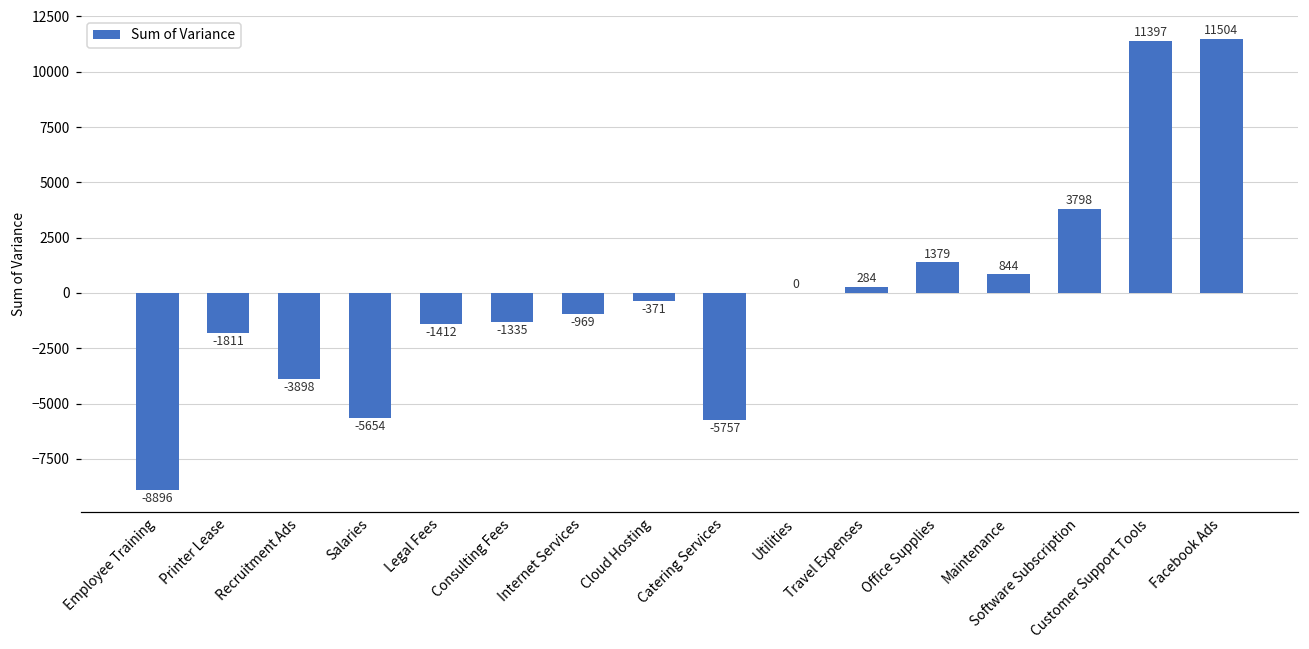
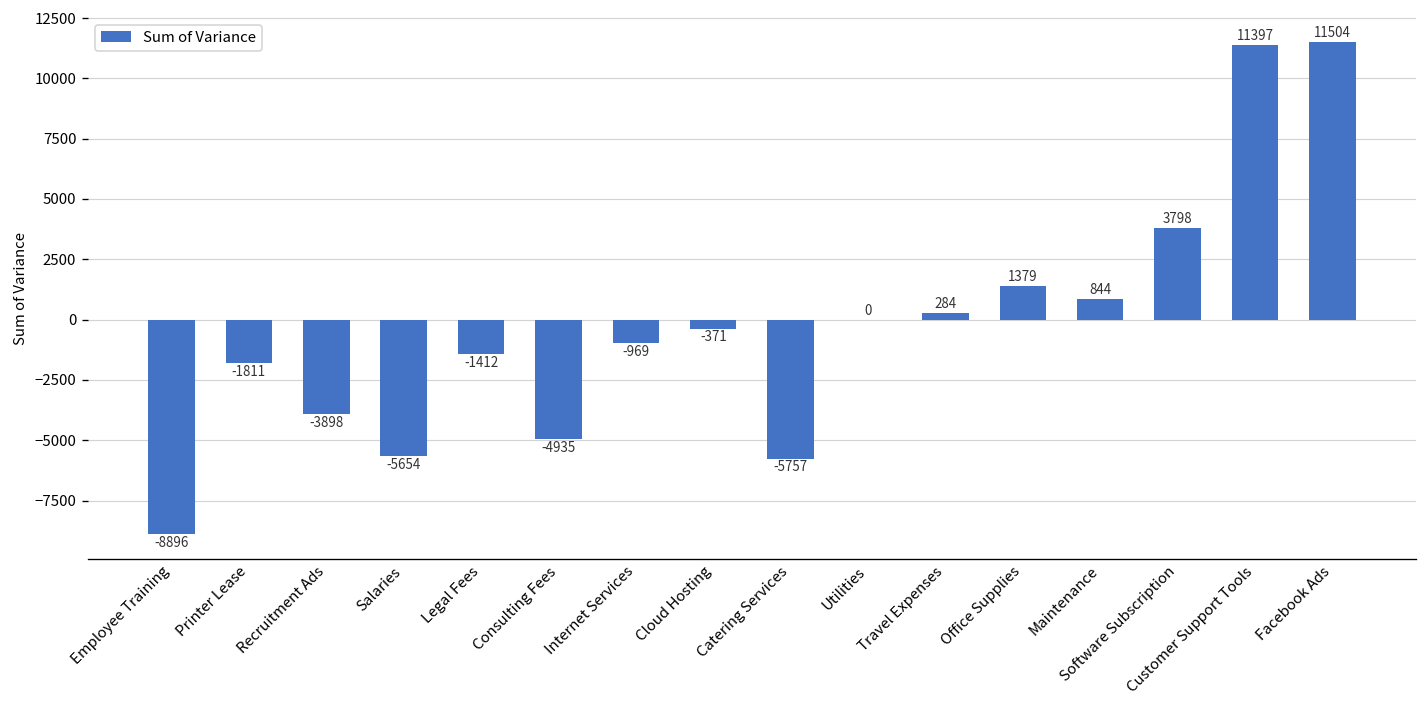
  {
    "Employee Training": -8896,
    "Printer Lease": -1811,
    "Recruitment Ads": -3898,
    "Salaries": -5654,
    "Legal Fees": -1412,
-   "Consulting Fees": -1335,
+   "Consulting Fees": -4935,
    "Internet Services": -969,
    "Cloud Hosting": -371,
    "Catering Services": -5757,
    "Utilities": 0,
    "Travel Expenses": 284,
    "Office Supplies": 1379,
    "Maintenance": 844,
    "Software Subscription": 3798,
    "Customer Support Tools": 11397,
    "Facebook Ads": 11504
  }
